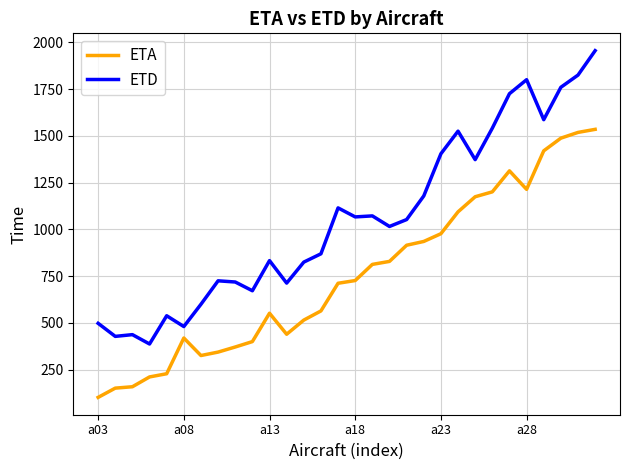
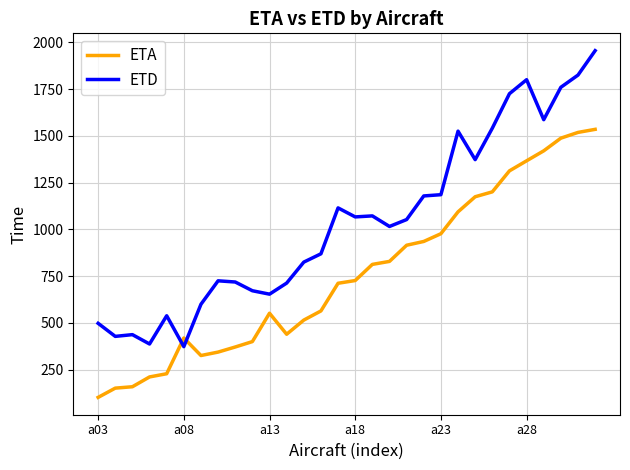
  {
    "ETA": {
      "a03": 100,
      "a08": 420,
      "a13": 550,
      "a18": 730,
      "a23": 980,
-     "a28": 1210
+     "a28": 1370
    },
    "ETD": {
      "a03": 500,
-     "a08": 480,
-     "a13": 830,
+     "a08": 370,
+     "a13": 650,
      "a18": 1070,
-     "a23": 1400,
+     "a23": 1190,
      "a28": 1800
    }
  }
